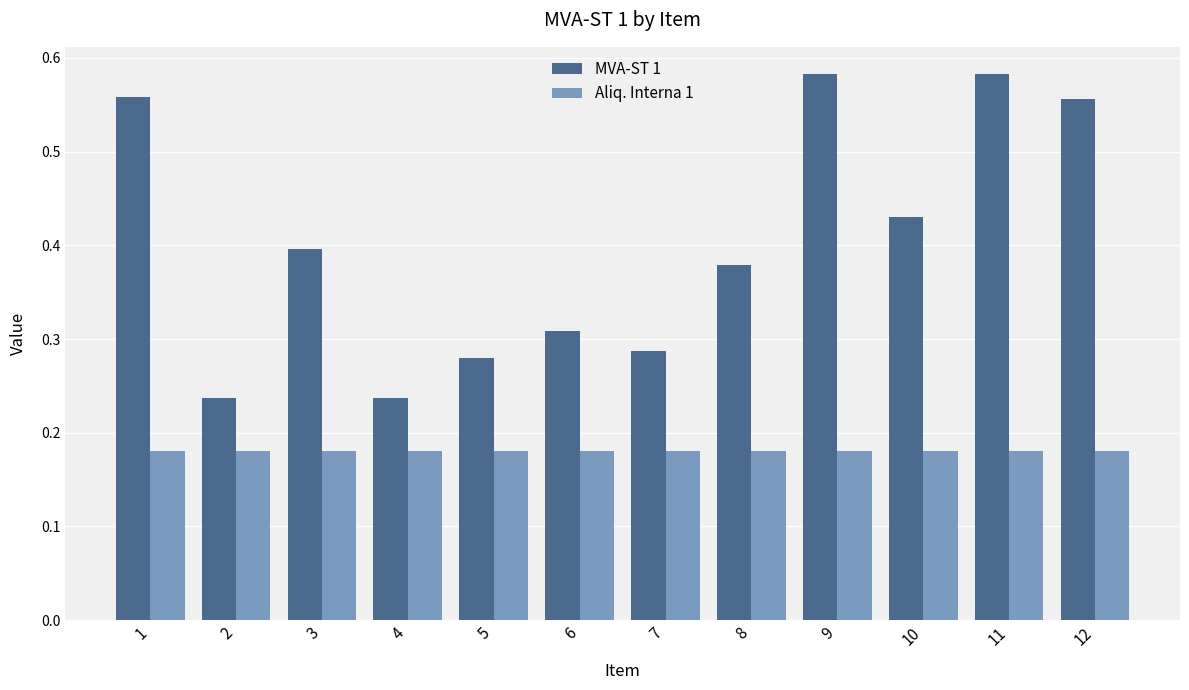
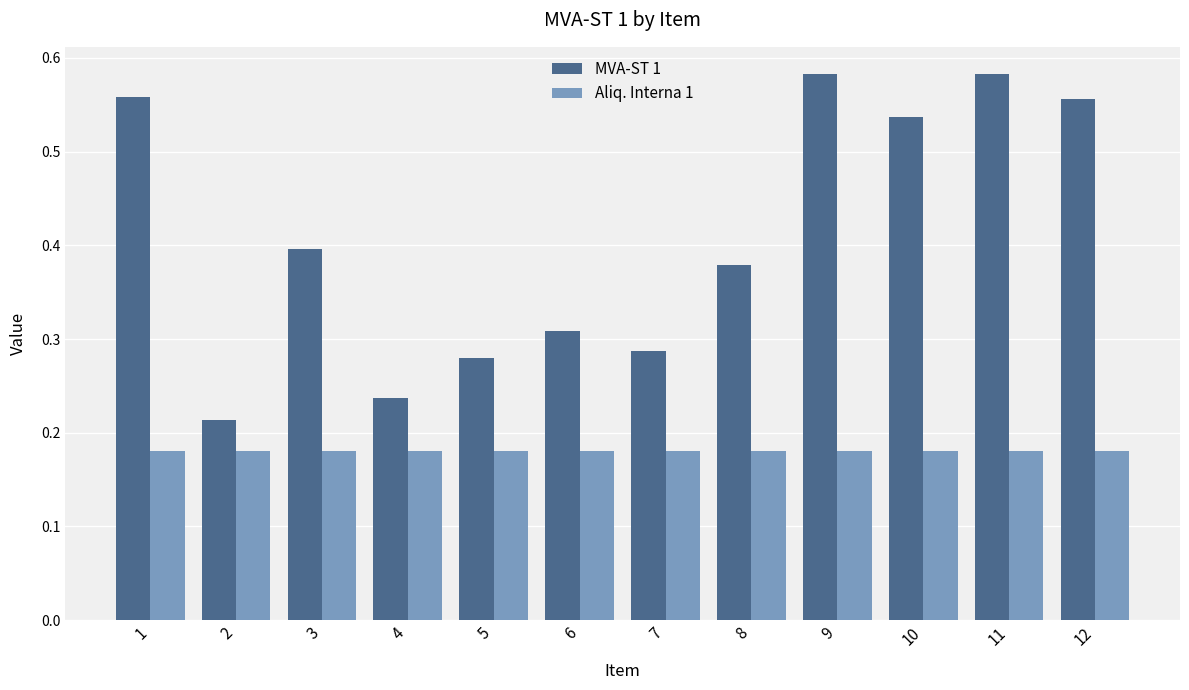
  {
    "MVA-ST 1": {
      "1": 0.56,
-     "2": 0.24,
+     "2": 0.21,
      "3": 0.40,
      "4": 0.24,
      "5": 0.28,
      "6": 0.31,
      "7": 0.29,
      "8": 0.38,
      "9": 0.58,
-     "10": 0.43,
+     "10": 0.54,
      "11": 0.58,
      "12": 0.56
    },
    "Aliq. Interna 1": {
      "1": 0.18,
      "2": 0.18,
      "3": 0.18,
      "4": 0.18,
      "5": 0.18,
      "6": 0.18,
      "7": 0.18,
      "8": 0.18,
      "9": 0.18,
      "10": 0.18,
      "11": 0.18,
      "12": 0.18
    }
  }
